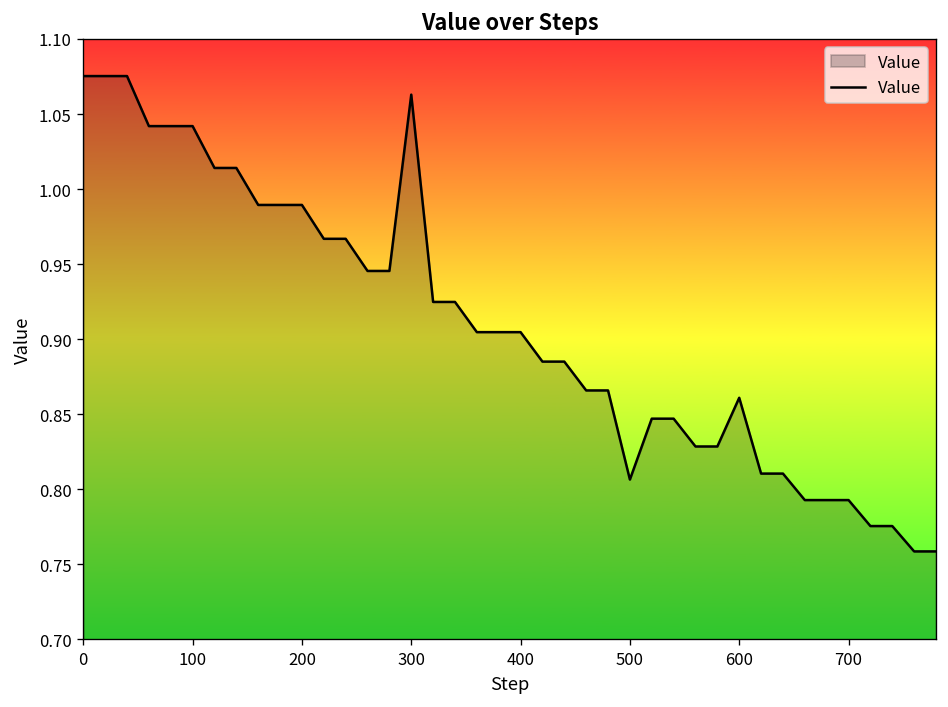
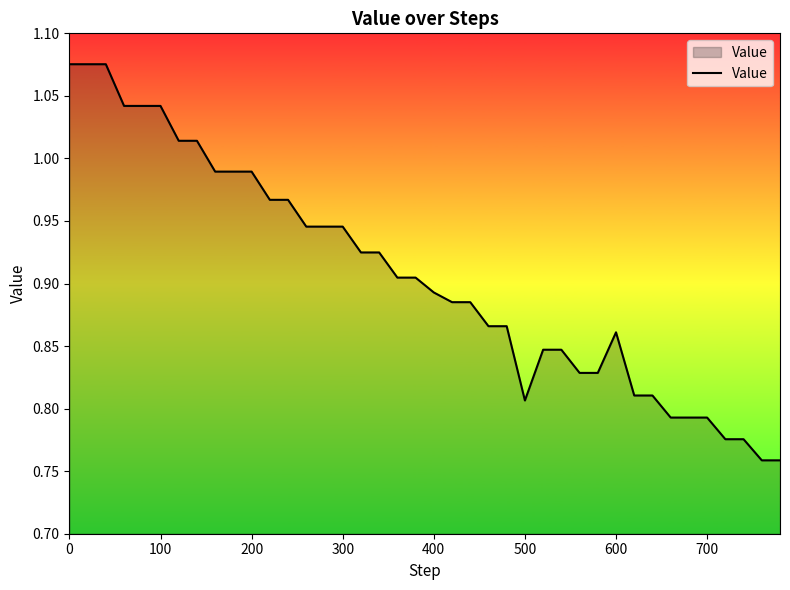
  {
    "0": 1.075,
    "100": 1.042,
    "200": 0.989,
-   "300": 1.063,
-   "400": 0.905,
+   "300": 0.945,
+   "400": 0.893,
    "500": 0.807,
    "600": 0.861,
    "700": 0.793
  }
